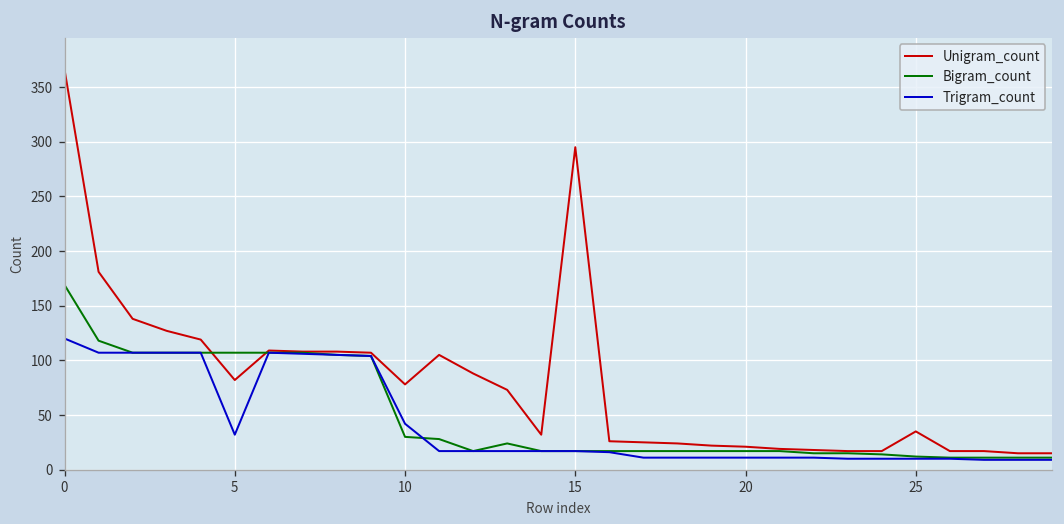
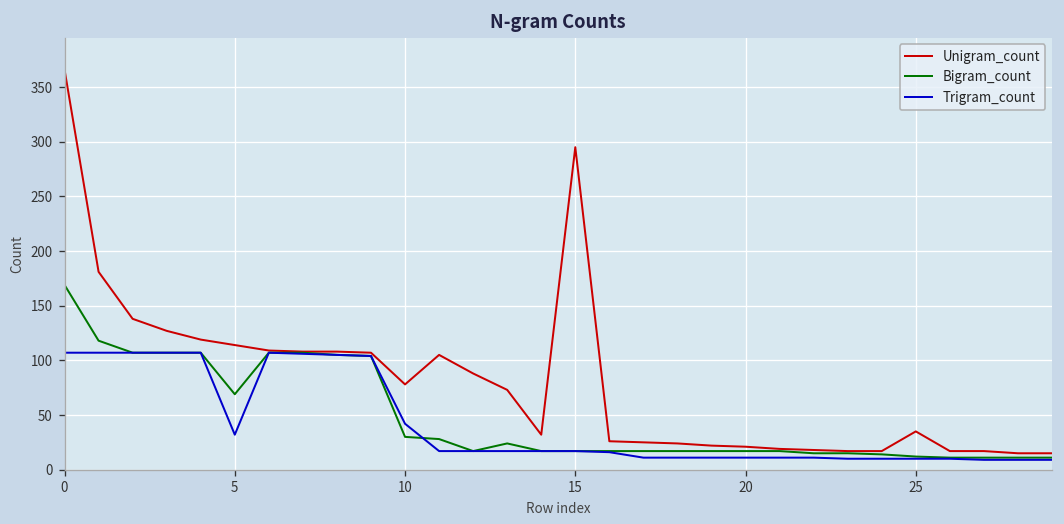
  {
    "Unigram_count": {
      "0": 370,
-     "5": 80,
+     "5": 110,
      "10": 80,
      "15": 300,
      "20": 20,
      "25": 40
    },
    "Bigram_count": {
      "0": 170,
-     "5": 110,
+     "5": 70,
      "10": 30,
      "20": 20
    },
    "Trigram_count": {
-     "0": 120,
+     "0": 110,
      "5": 30,
      "10": 40,
      "20": 10
    }
  }
